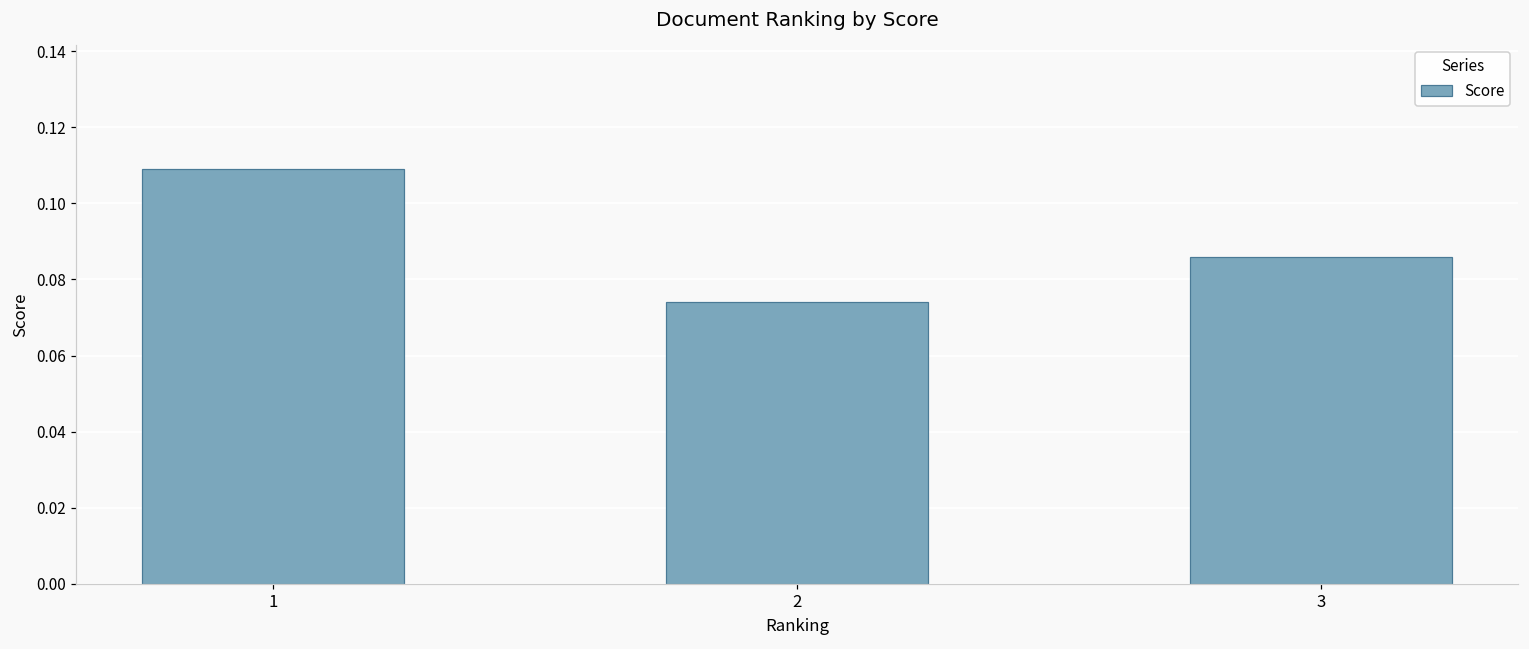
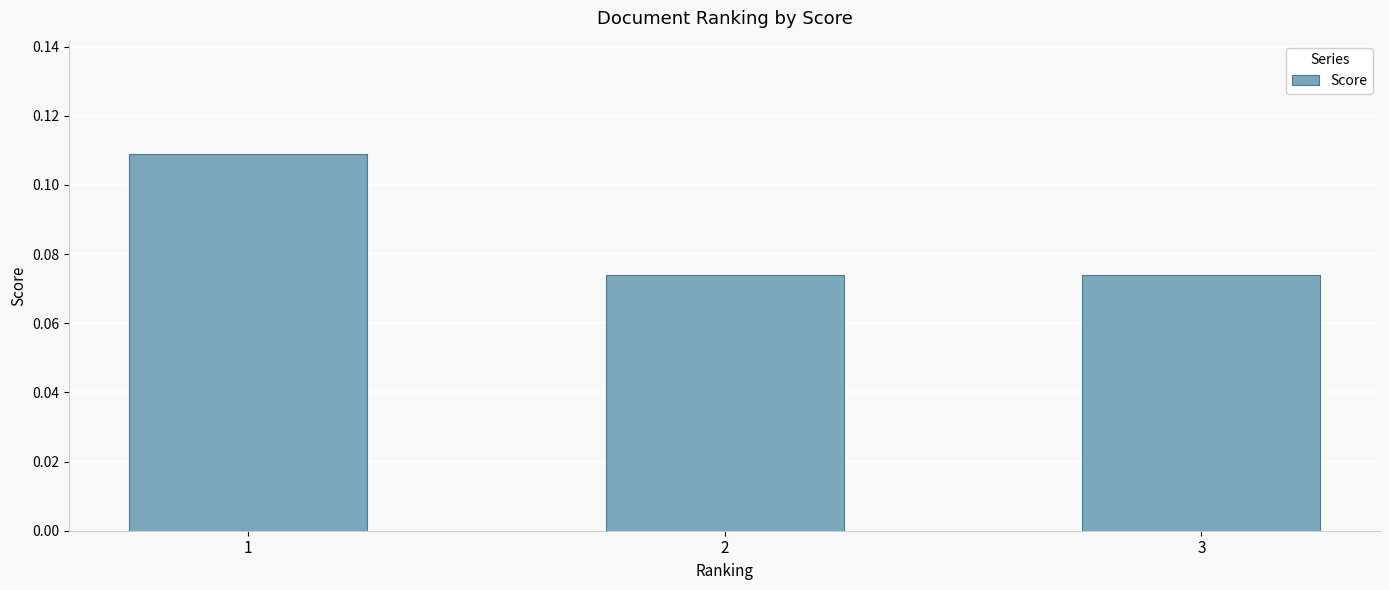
  {
    "1": 0.109,
    "2": 0.074,
-   "3": 0.086
+   "3": 0.074
  }
